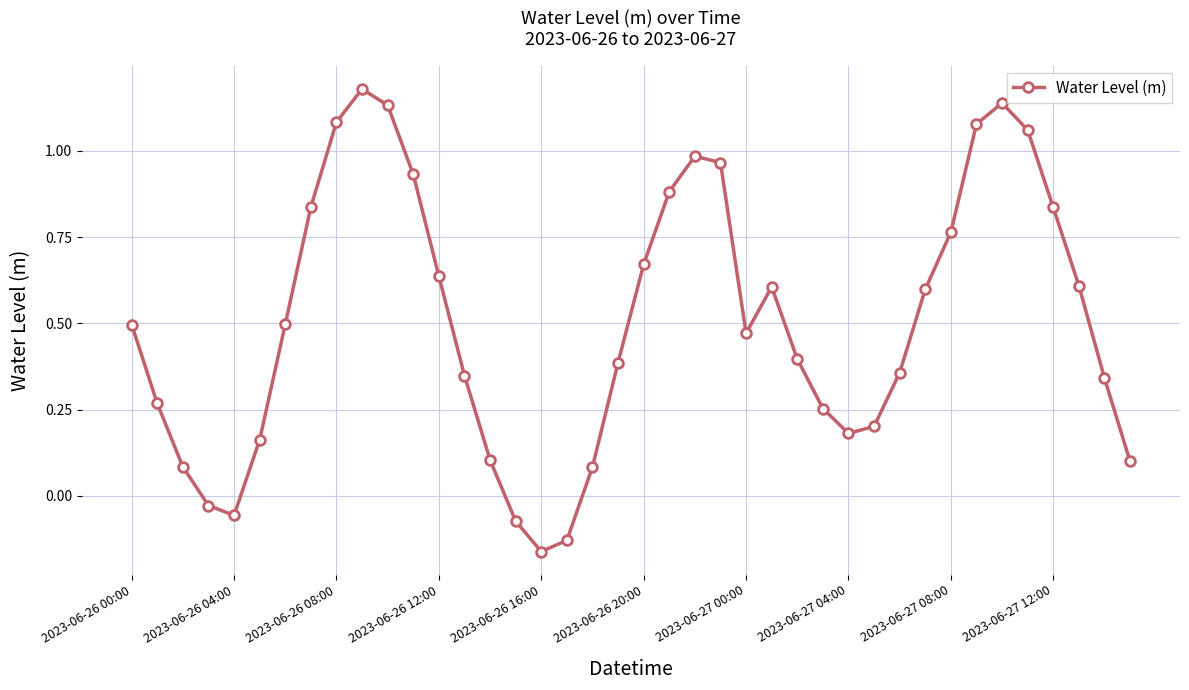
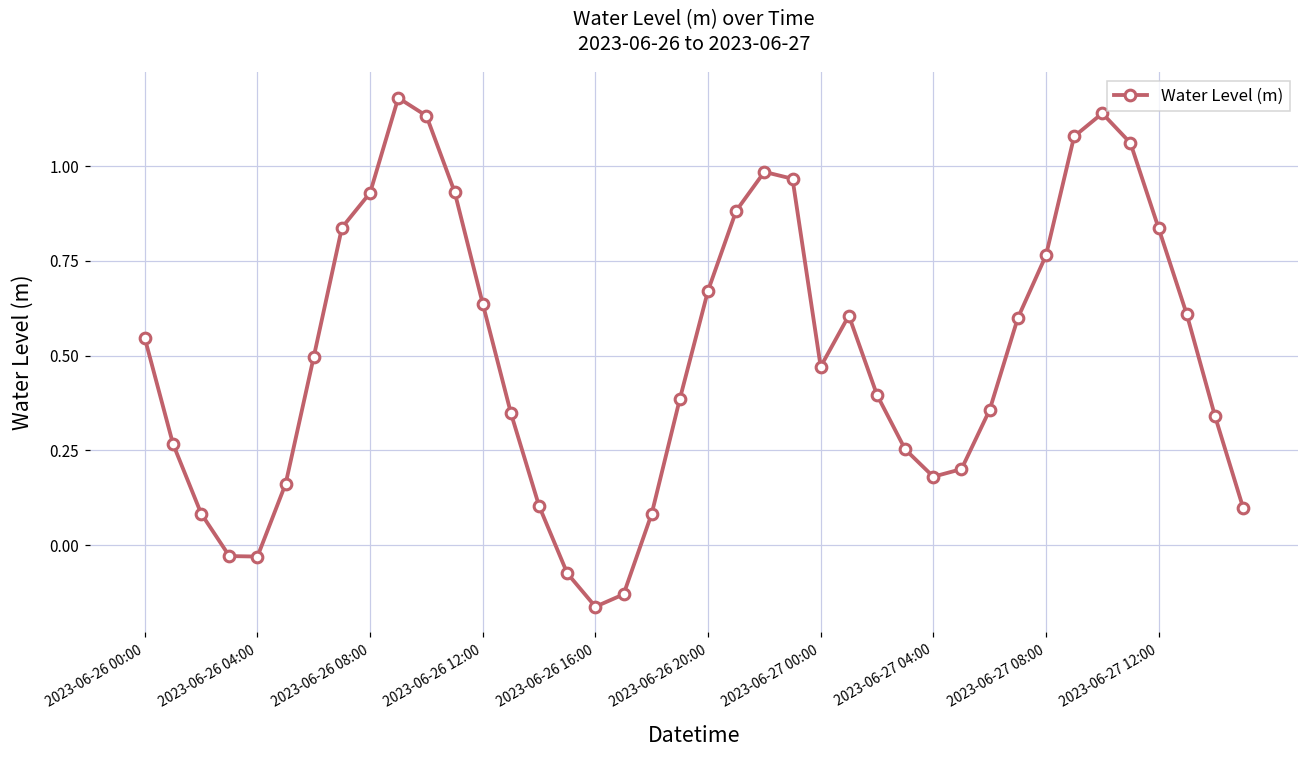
  {
-   "2023-06-26 00:00": 0.50,
-   "2023-06-26 04:00": -0.06,
-   "2023-06-26 08:00": 1.08,
+   "2023-06-26 00:00": 0.55,
+   "2023-06-26 04:00": -0.03,
+   "2023-06-26 08:00": 0.93,
    "2023-06-26 12:00": 0.64,
    "2023-06-26 16:00": -0.16,
    "2023-06-26 20:00": 0.67,
    "2023-06-27 00:00": 0.47,
    "2023-06-27 04:00": 0.18,
    "2023-06-27 08:00": 0.76,
    "2023-06-27 12:00": 0.84
  }
